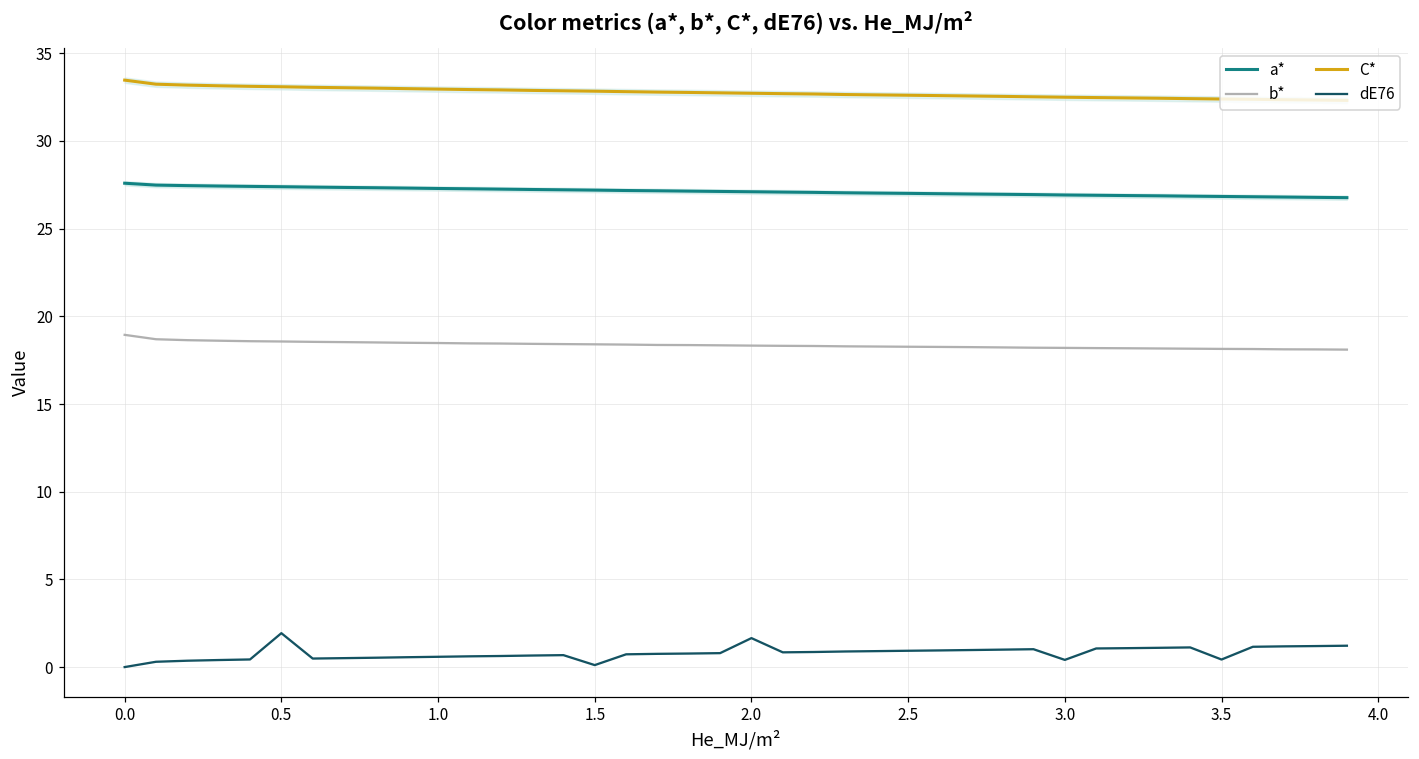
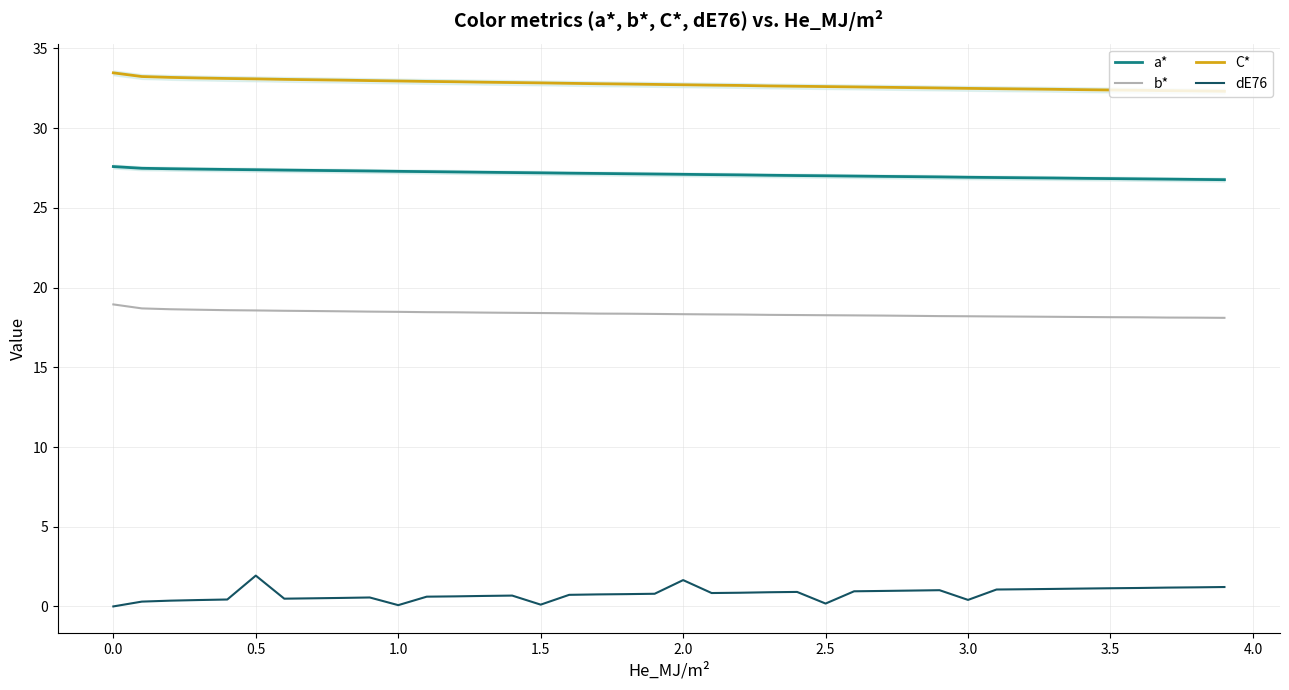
  {
    "dE76": {
      "0.0": 0.0,
      "0.5": 1.9,
-     "1.0": 0.6,
+     "1.0": 0.1,
      "1.5": 0.1,
      "2.0": 1.7,
-     "2.5": 0.9,
+     "2.5": 0.2,
      "3.0": 0.4,
-     "3.5": 0.4
+     "3.5": 1.1
    }
  }
